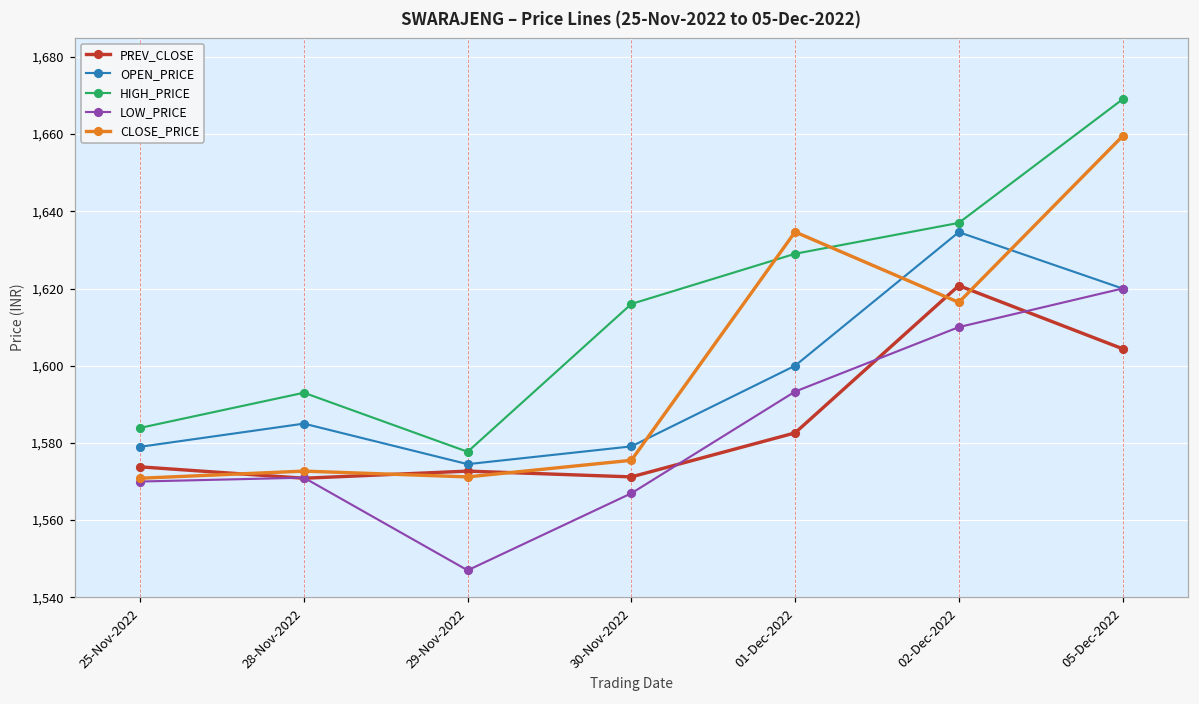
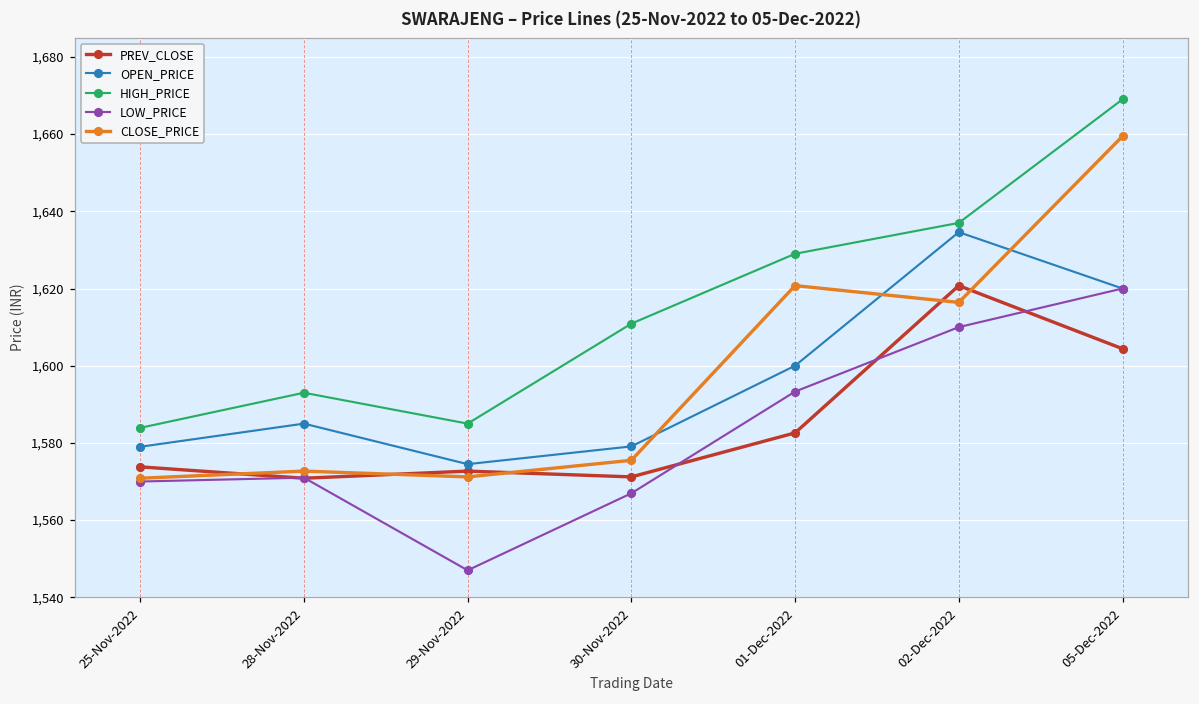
  {
    "PREV_CLOSE": {
      "25-Nov-2022": "1,574",
      "29-Nov-2022": "1,573",
      "30-Nov-2022": "1,571",
      "01-Dec-2022": "1,583",
      "02-Dec-2022": "1,621",
      "05-Dec-2022": "1,604"
    },
    "OPEN_PRICE": {
      "25-Nov-2022": "1,579",
      "28-Nov-2022": "1,585",
      "29-Nov-2022": "1,575",
      "30-Nov-2022": "1,579",
      "01-Dec-2022": "1,600",
      "02-Dec-2022": "1,635"
    },
    "HIGH_PRICE": {
      "25-Nov-2022": "1,584",
      "28-Nov-2022": "1,593",
-     "29-Nov-2022": "1,578",
-     "30-Nov-2022": "1,616",
+     "29-Nov-2022": "1,585",
+     "30-Nov-2022": "1,611",
      "01-Dec-2022": "1,629",
      "02-Dec-2022": "1,637",
      "05-Dec-2022": "1,669"
    },
    "LOW_PRICE": {
      "25-Nov-2022": "1,570",
      "29-Nov-2022": "1,547",
      "30-Nov-2022": "1,567",
      "01-Dec-2022": "1,593",
      "02-Dec-2022": "1,610"
    },
    "CLOSE_PRICE": {
      "25-Nov-2022": "1,571",
      "28-Nov-2022": "1,573",
      "29-Nov-2022": "1,571",
      "30-Nov-2022": "1,576",
-     "01-Dec-2022": "1,635",
+     "01-Dec-2022": "1,621",
      "02-Dec-2022": "1,616",
      "05-Dec-2022": "1,659"
    }
  }
